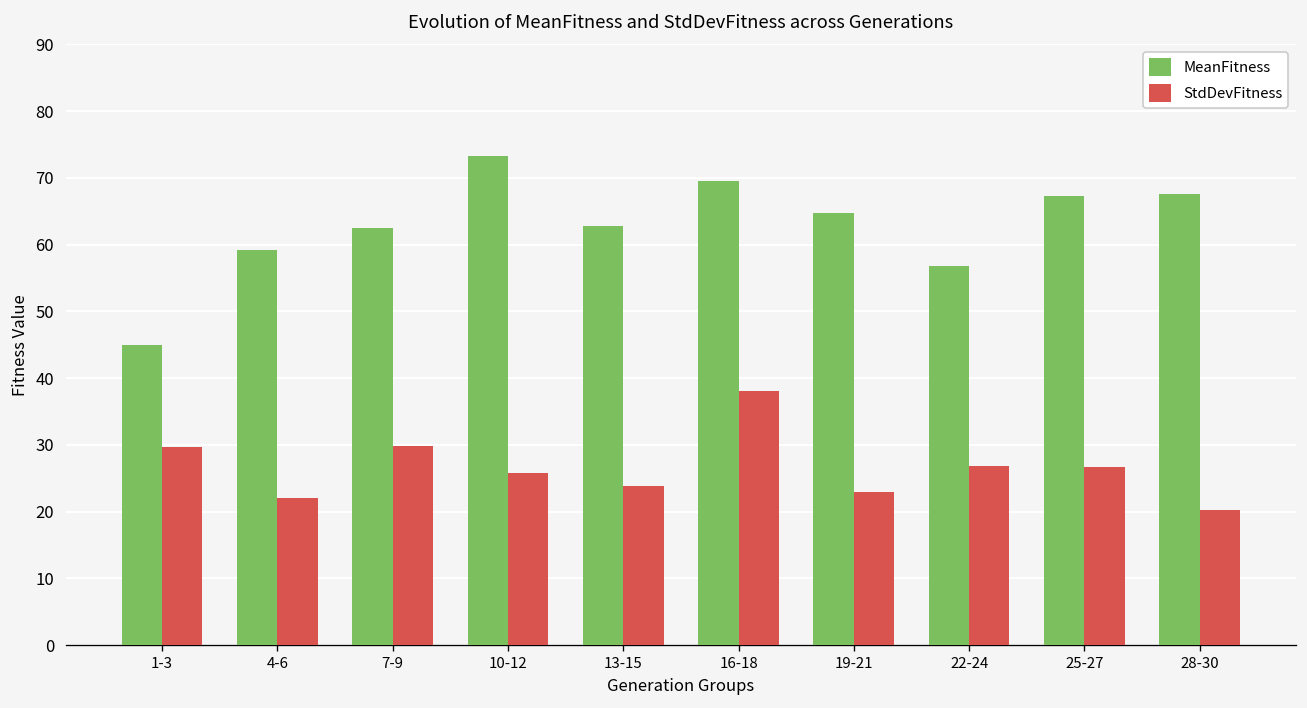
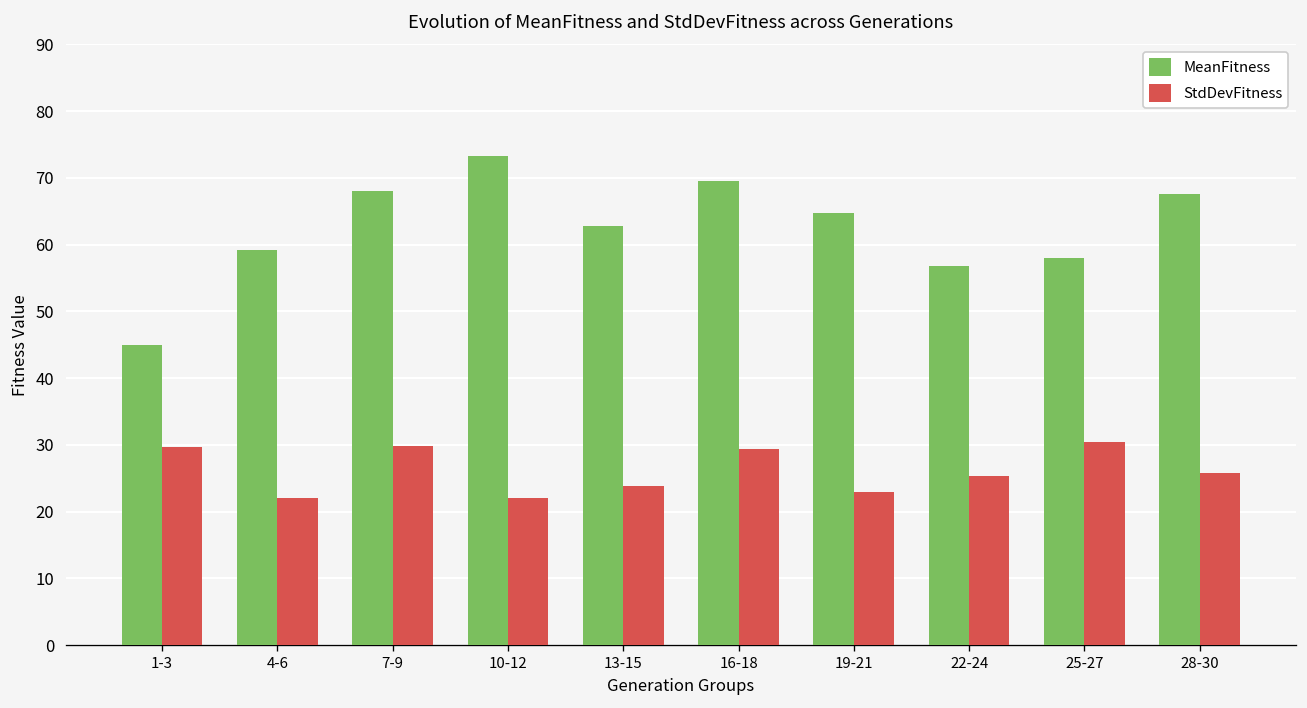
  {
    "MeanFitness": {
      "1-3": 45,
      "4-6": 59,
-     "7-9": 62,
+     "7-9": 68,
      "10-12": 73,
      "13-15": 63,
      "16-18": 70,
      "19-21": 65,
      "22-24": 57,
-     "25-27": 67,
+     "25-27": 58,
      "28-30": 68
    },
    "StdDevFitness": {
      "1-3": 30,
      "4-6": 22,
      "7-9": 30,
-     "10-12": 26,
+     "10-12": 22,
      "13-15": 24,
-     "16-18": 38,
+     "16-18": 29,
      "19-21": 23,
-     "22-24": 27,
-     "25-27": 27,
-     "28-30": 20
+     "22-24": 25,
+     "25-27": 30,
+     "28-30": 26
    }
  }
